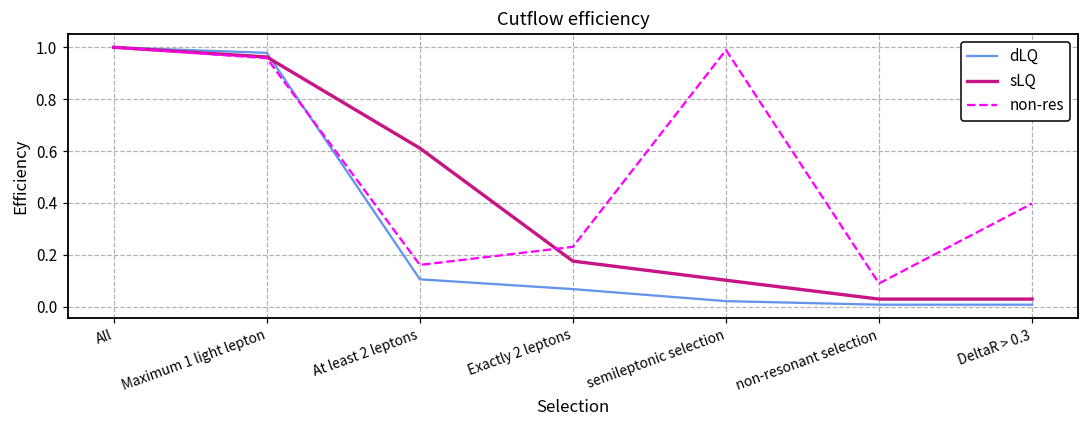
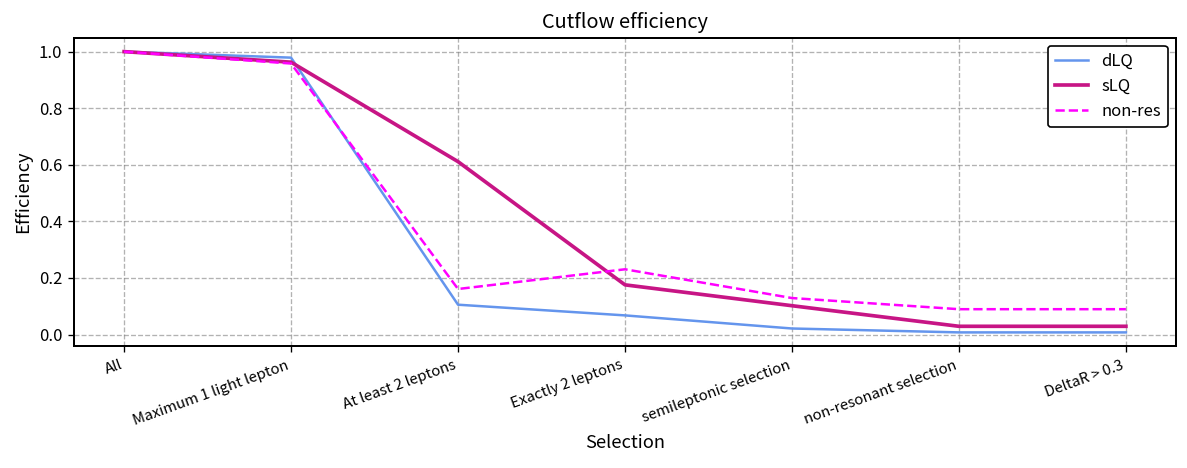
  {
    "dLQ": {
      "Maximum 1 light lepton": 0.98,
      "At least 2 leptons": 0.11,
      "Exactly 2 leptons": 0.07,
      "semileptonic selection": 0.02,
      "non-resonant selection": 0.01,
      "DeltaR > 0.3": 0.01
    },
    "sLQ": {
      "At least 2 leptons": 0.61,
      "Exactly 2 leptons": 0.18,
      "semileptonic selection": 0.10,
      "non-resonant selection": 0.03,
      "DeltaR > 0.3": 0.03
    },
    "non-res": {
      "At least 2 leptons": 0.16,
      "Exactly 2 leptons": 0.23,
-     "semileptonic selection": 0.99,
+     "semileptonic selection": 0.13,
      "non-resonant selection": 0.09,
-     "DeltaR > 0.3": 0.40
+     "DeltaR > 0.3": 0.09
    }
  }
